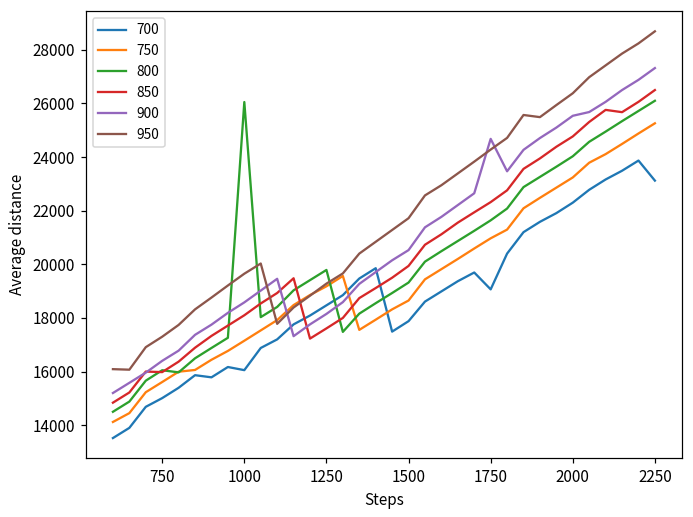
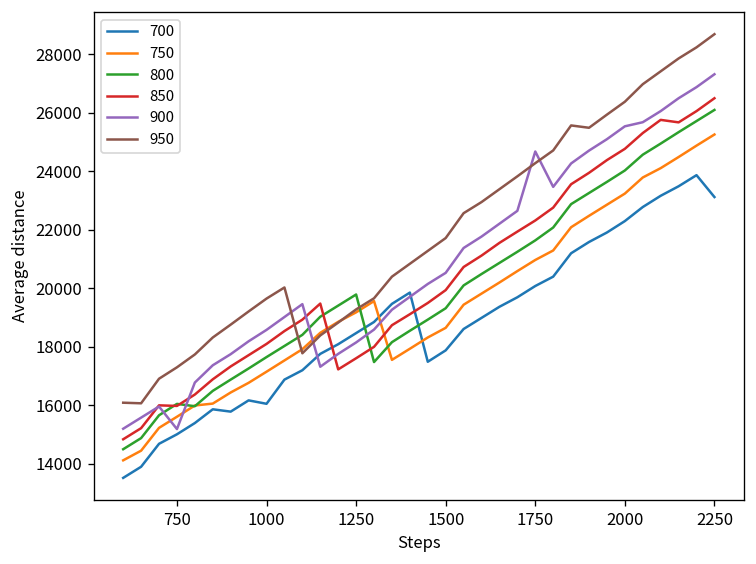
  {
    "700": {
      "750": 15000,
      "1000": 16100,
      "1250": 18500,
      "1500": 17900,
-     "1750": 19100,
+     "1750": 20100,
      "2000": 22300,
      "2250": 23100
    },
    "750": {
      "750": 15600,
      "1000": 17200,
      "1500": 18700,
      "1750": 21000,
      "2000": 23200,
      "2250": 25300
    },
    "800": {
-     "1000": 26100,
+     "1000": 17700,
      "1250": 19800,
      "1500": 19300,
      "1750": 21600,
      "2000": 24000,
      "2250": 26100
    },
    "850": {
      "1000": 18100,
      "1250": 17600,
      "1500": 19900,
      "1750": 22300,
      "2000": 24800,
      "2250": 26500
    },
    "900": {
-     "750": 16400,
+     "750": 15200,
      "1000": 18600,
      "1250": 18200,
      "1500": 20500,
      "1750": 24700,
      "2000": 25500,
      "2250": 27300
    },
    "950": {
      "750": 17300,
      "1000": 19700,
      "1500": 21700,
      "1750": 24300,
      "2000": 26400,
      "2250": 28700
    }
  }
